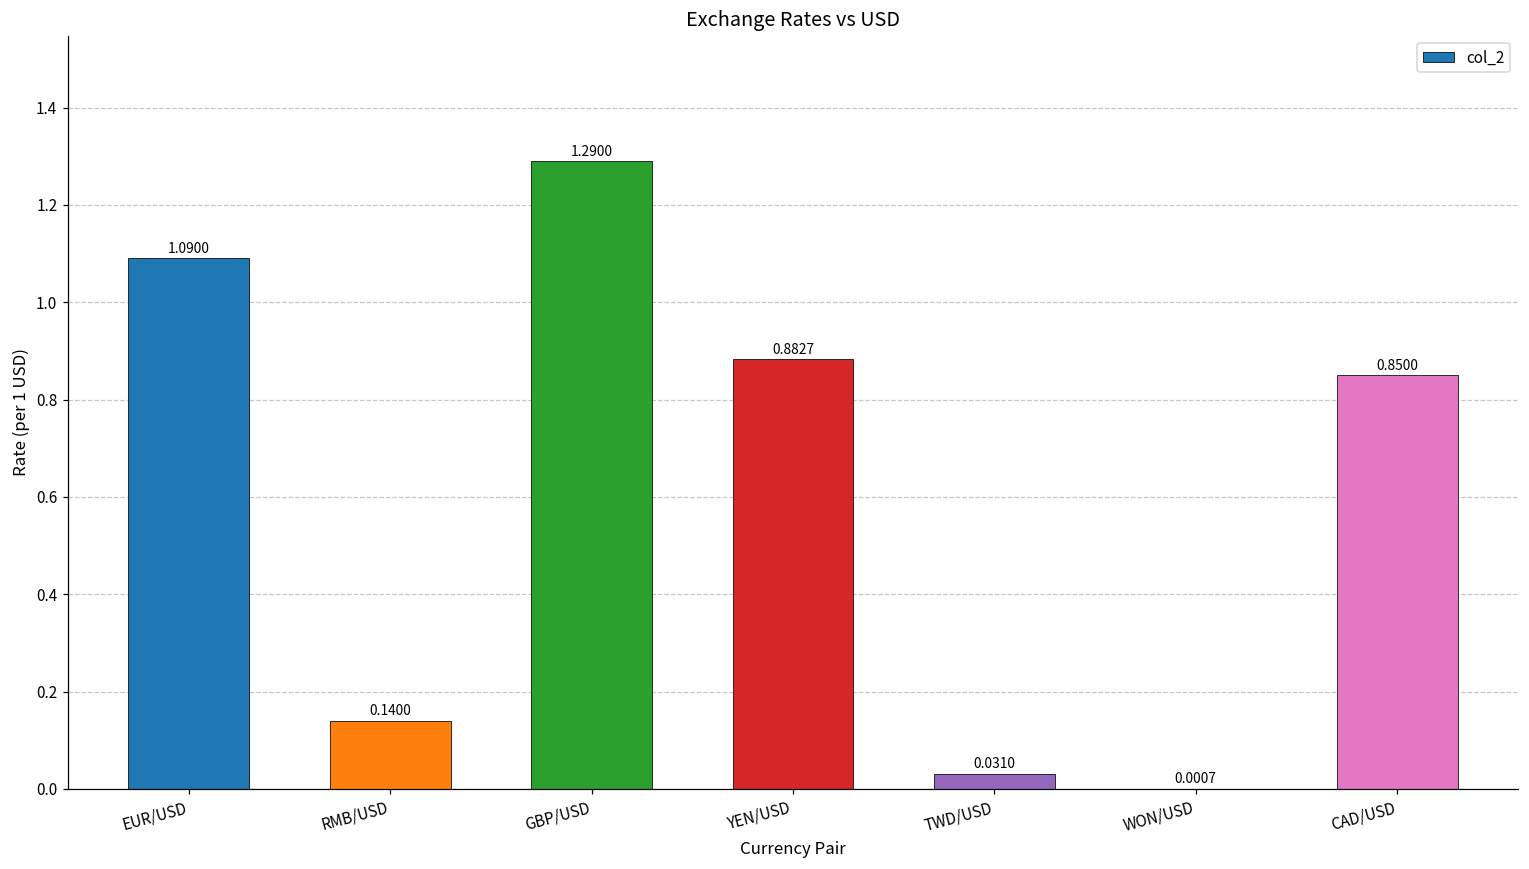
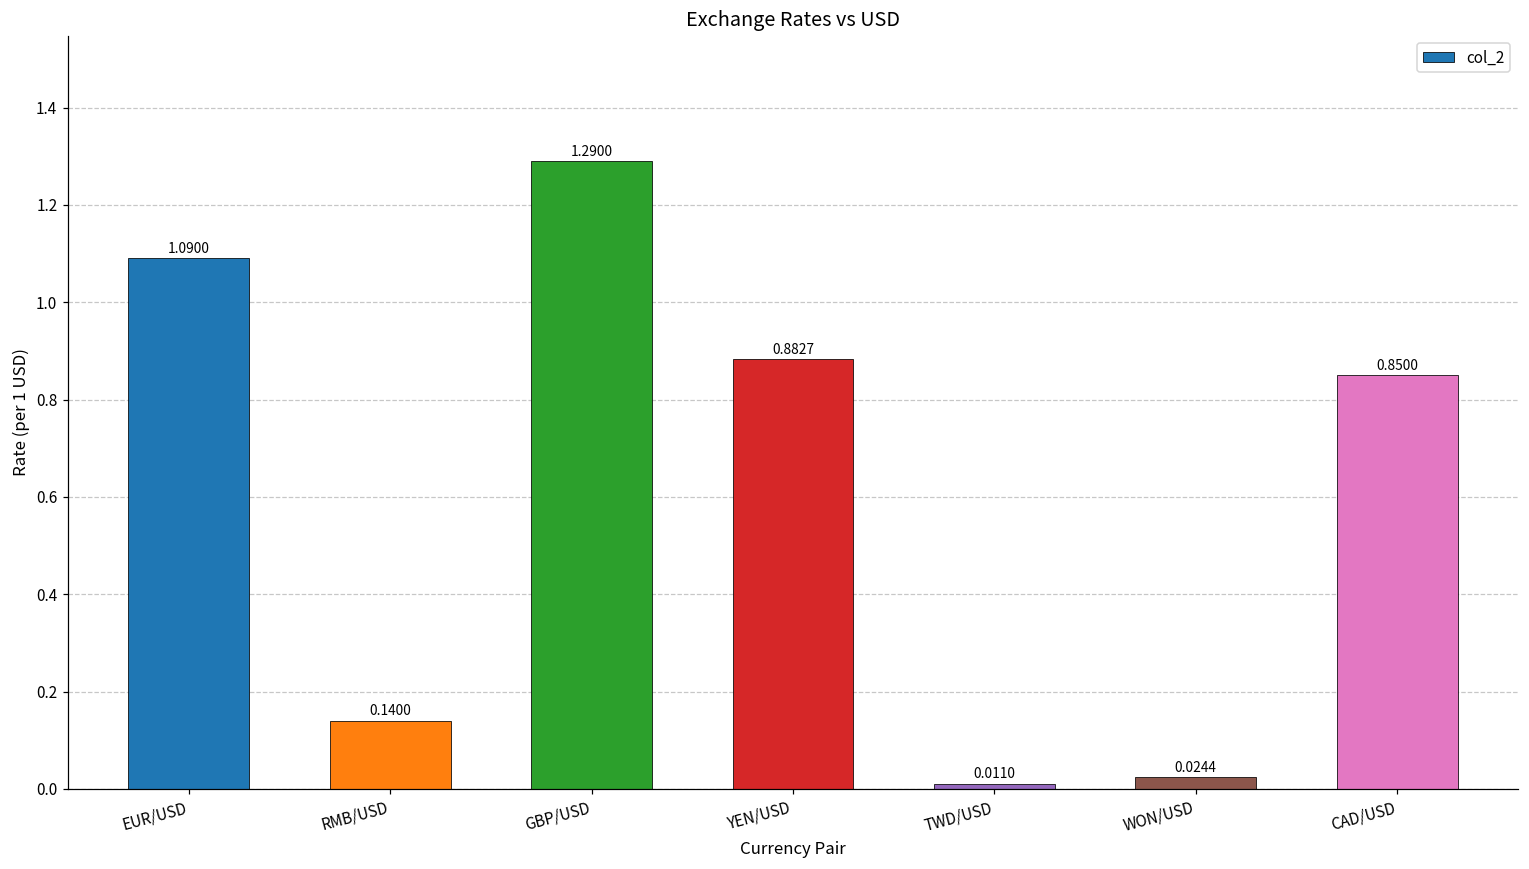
  {
    "EUR/USD": 1.0900,
    "RMB/USD": 0.1400,
    "GBP/USD": 1.2900,
    "YEN/USD": 0.8827,
-   "TWD/USD": 0.0310,
-   "WON/USD": 0.0007,
+   "TWD/USD": 0.0110,
+   "WON/USD": 0.0244,
    "CAD/USD": 0.8500
  }
